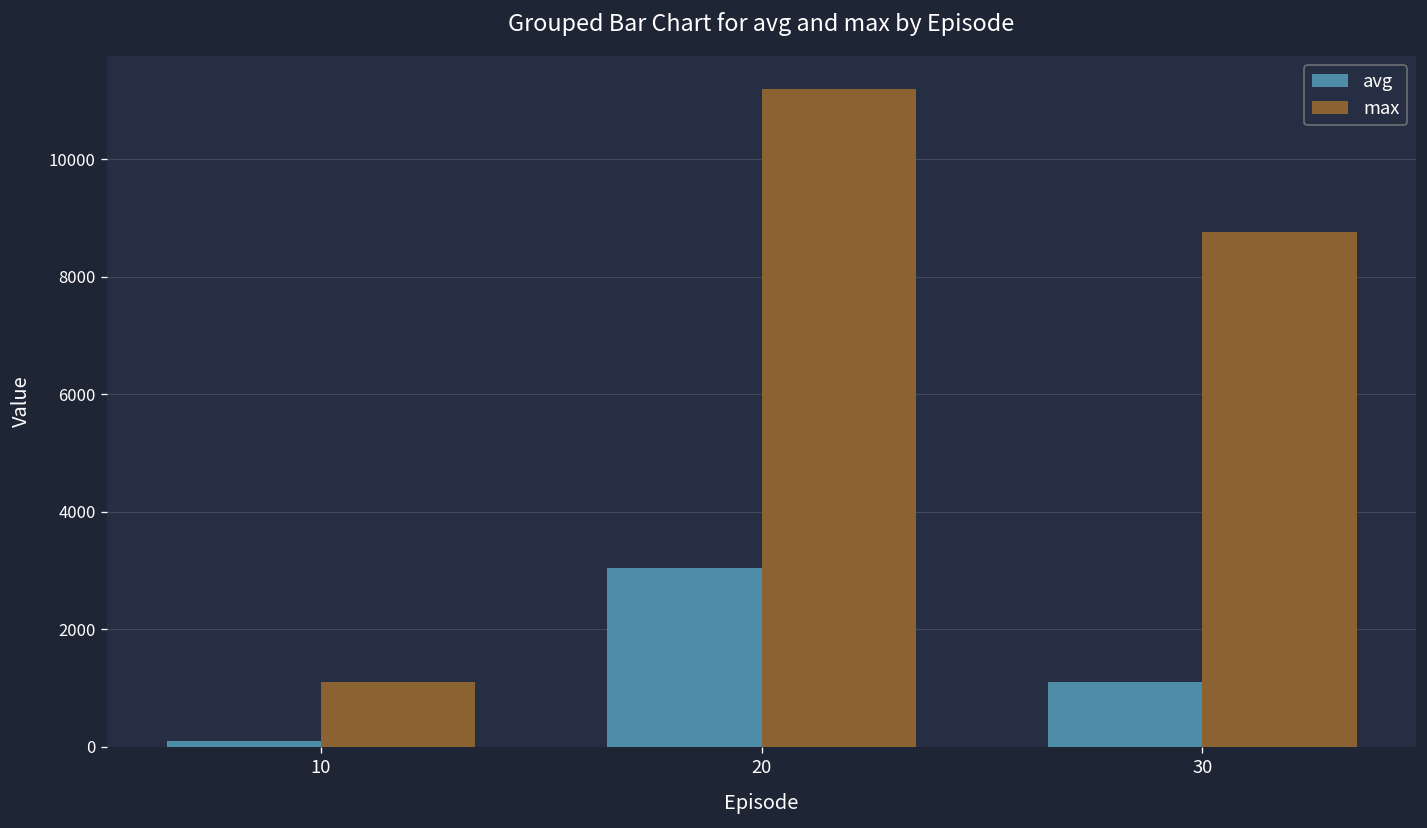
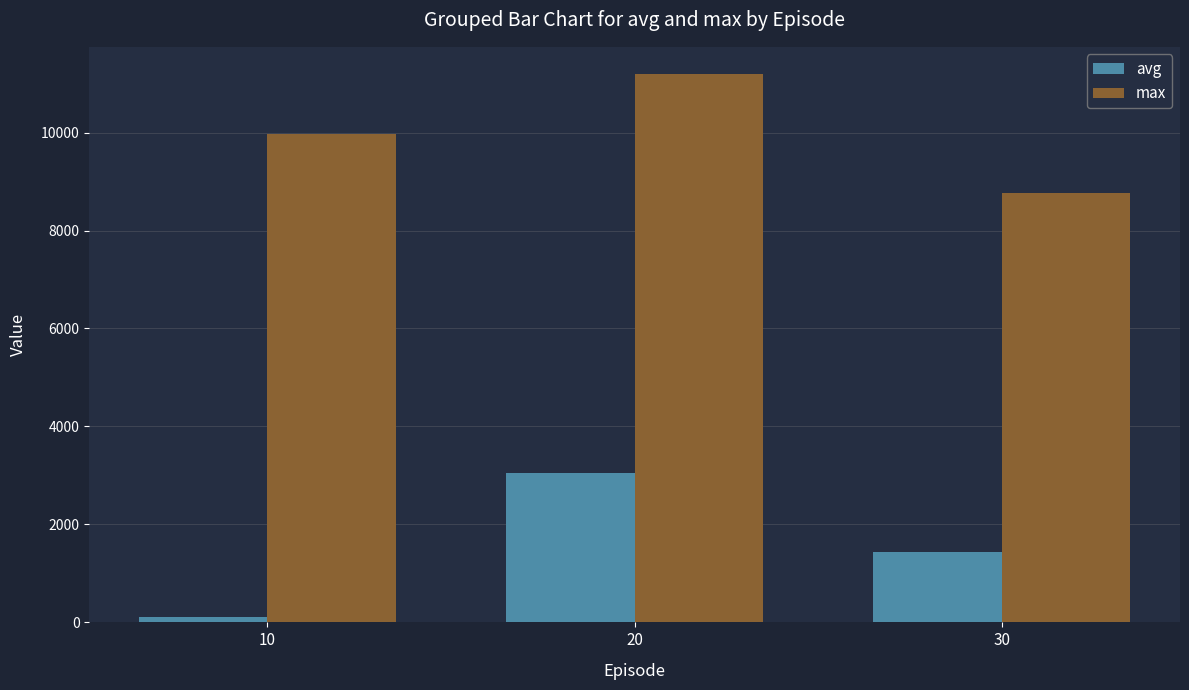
  {
    "avg": {
      "10": 100,
      "20": 3000,
-     "30": 1100
+     "30": 1400
    },
    "max": {
-     "10": 1100,
+     "10": 10000,
      "20": 11200,
      "30": 8800
    }
  }
